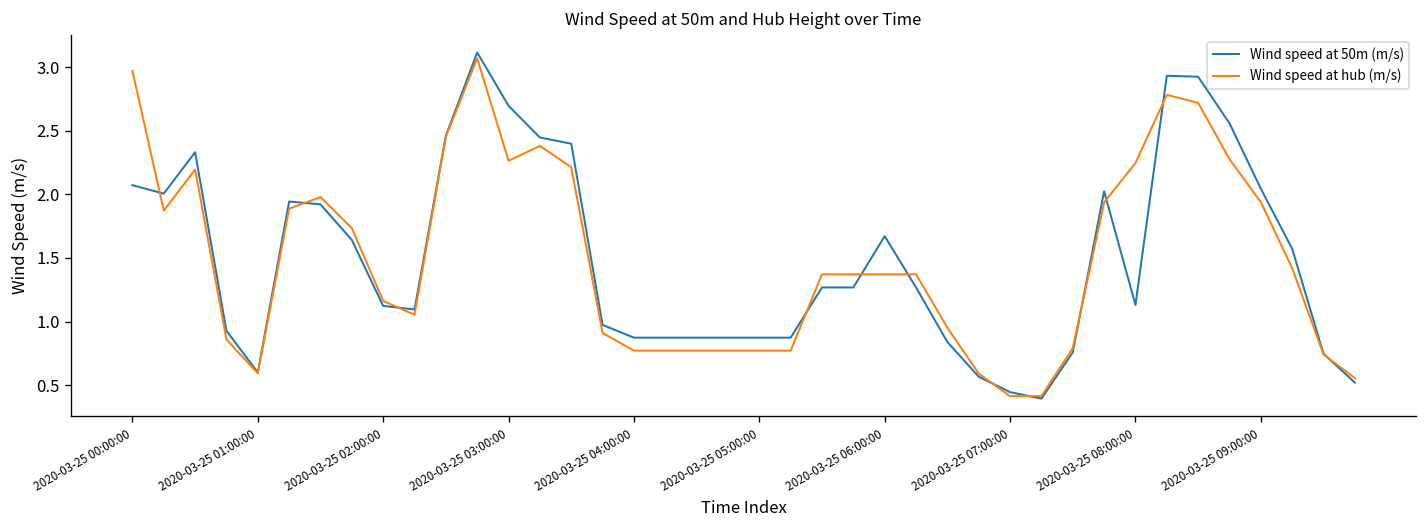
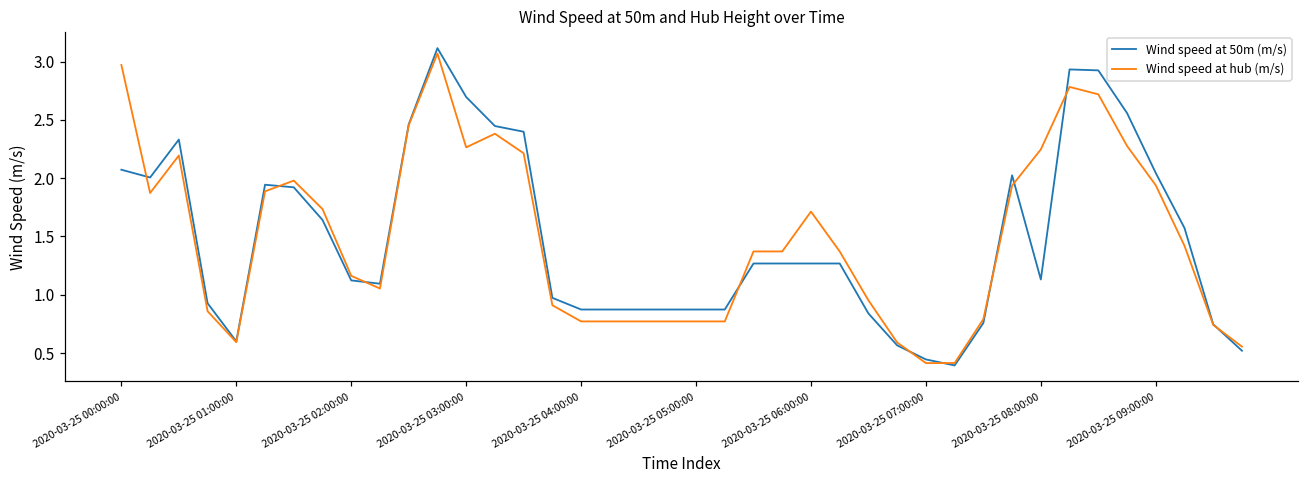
  {
    "Wind speed at 50m (m/s)": {
      "2020-03-25 00:00:00": 2.07,
      "2020-03-25 02:00:00": 1.12,
      "2020-03-25 03:00:00": 2.70,
      "2020-03-25 04:00:00": 0.87,
      "2020-03-25 05:00:00": 0.87,
-     "2020-03-25 06:00:00": 1.67,
+     "2020-03-25 06:00:00": 1.27,
      "2020-03-25 07:00:00": 0.45,
      "2020-03-25 08:00:00": 1.13,
      "2020-03-25 09:00:00": 2.04
    },
    "Wind speed at hub (m/s)": {
      "2020-03-25 00:00:00": 2.97,
      "2020-03-25 02:00:00": 1.16,
      "2020-03-25 03:00:00": 2.26,
      "2020-03-25 04:00:00": 0.77,
      "2020-03-25 05:00:00": 0.77,
-     "2020-03-25 06:00:00": 1.37,
+     "2020-03-25 06:00:00": 1.71,
      "2020-03-25 07:00:00": 0.41,
      "2020-03-25 08:00:00": 2.25,
      "2020-03-25 09:00:00": 1.94
    }
  }
